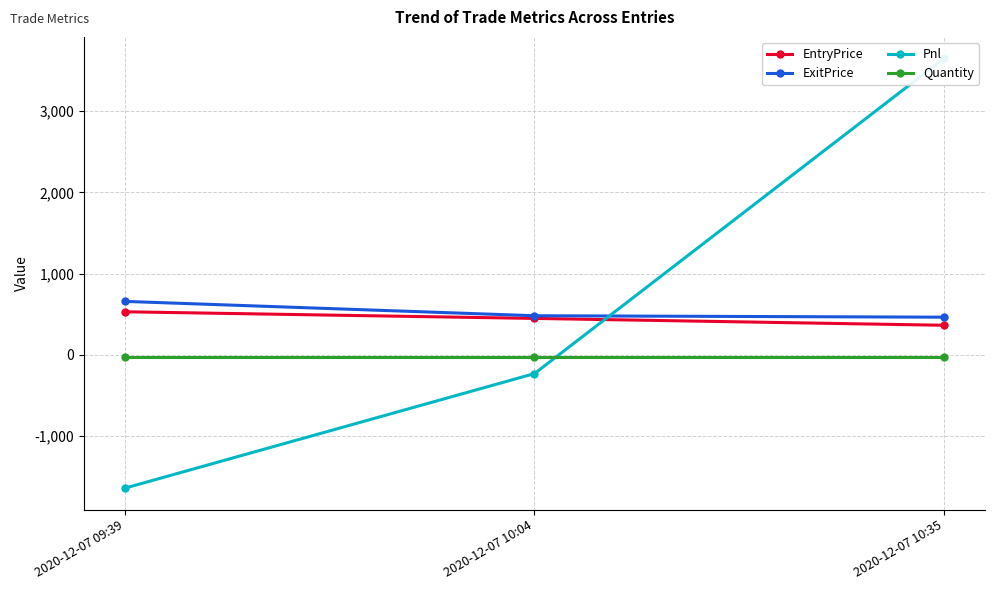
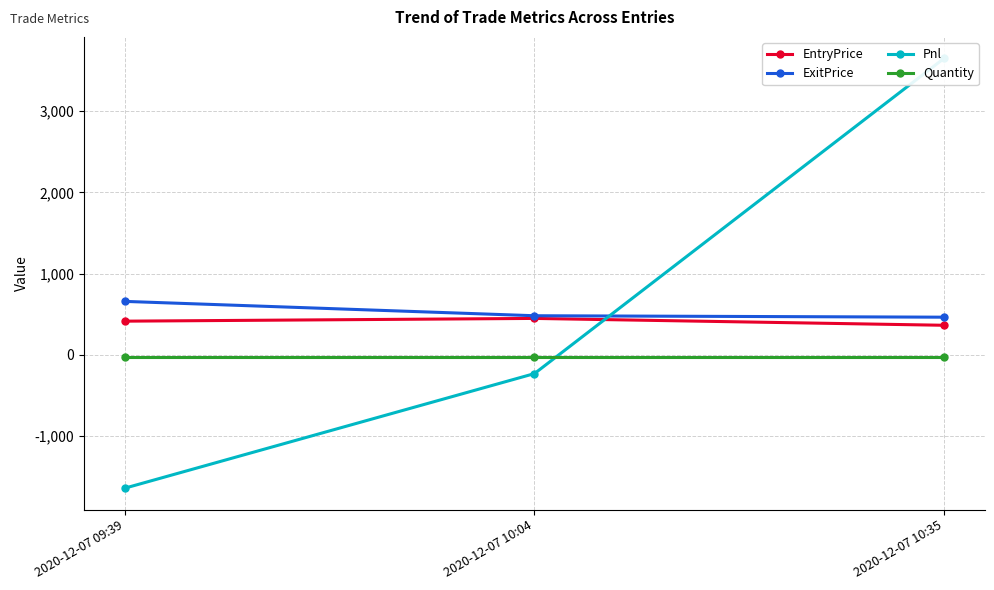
  {
    "EntryPrice": {
-     "2020-12-07 09:39": "500",
+     "2020-12-07 09:39": "400",
      "2020-12-07 10:04": "400",
      "2020-12-07 10:35": "400"
    },
    "ExitPrice": {
      "2020-12-07 09:39": "700",
      "2020-12-07 10:04": "500",
      "2020-12-07 10:35": "500"
    },
    "Pnl": {
      "2020-12-07 09:39": "-1,600",
      "2020-12-07 10:04": "-200"
    },
    "Quantity": {
      "2020-12-07 09:39": "0",
      "2020-12-07 10:04": "0",
      "2020-12-07 10:35": "0"
    }
  }
